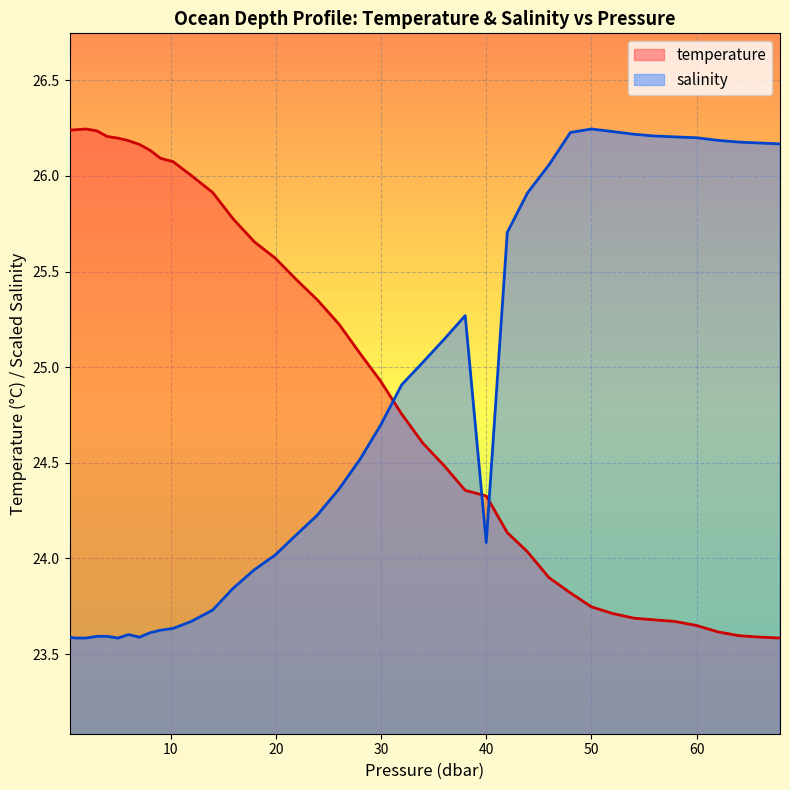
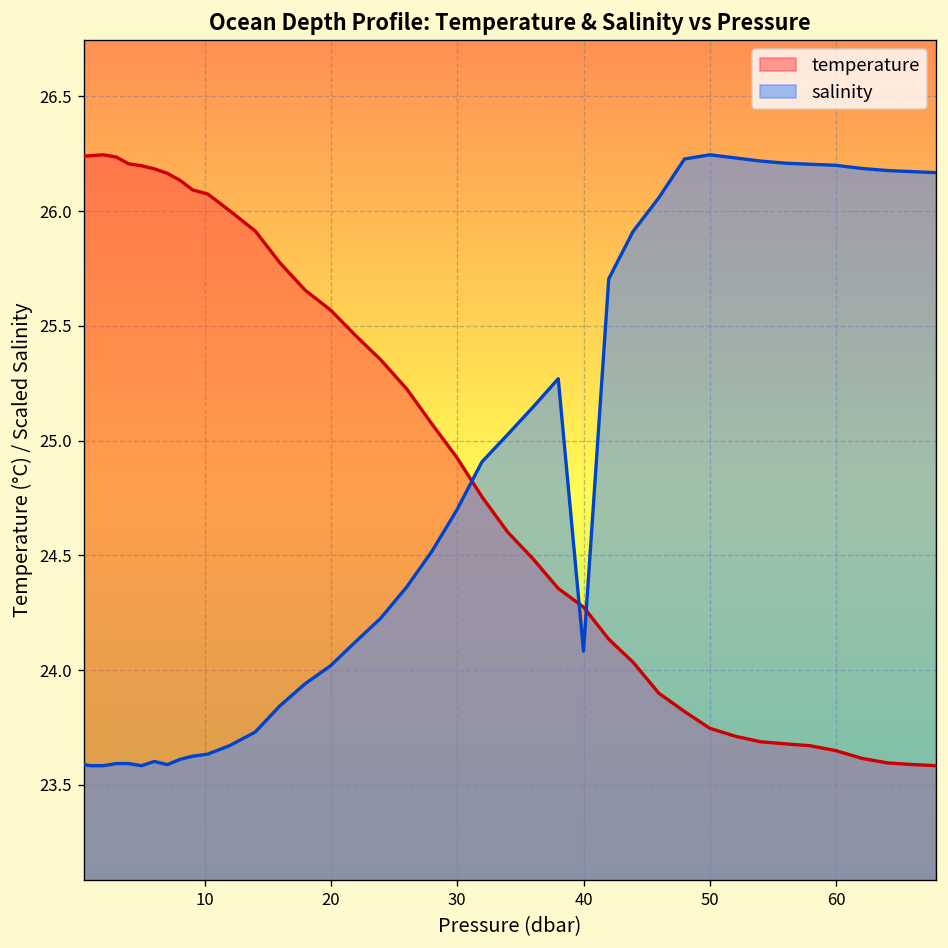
  {
    "temperature": {
-     "40": 24.33,
+     "40": 24.28,
      "50": 23.75
    },
    "salinity": {
      "40": 24.08,
      "50": 26.25
    }
  }
